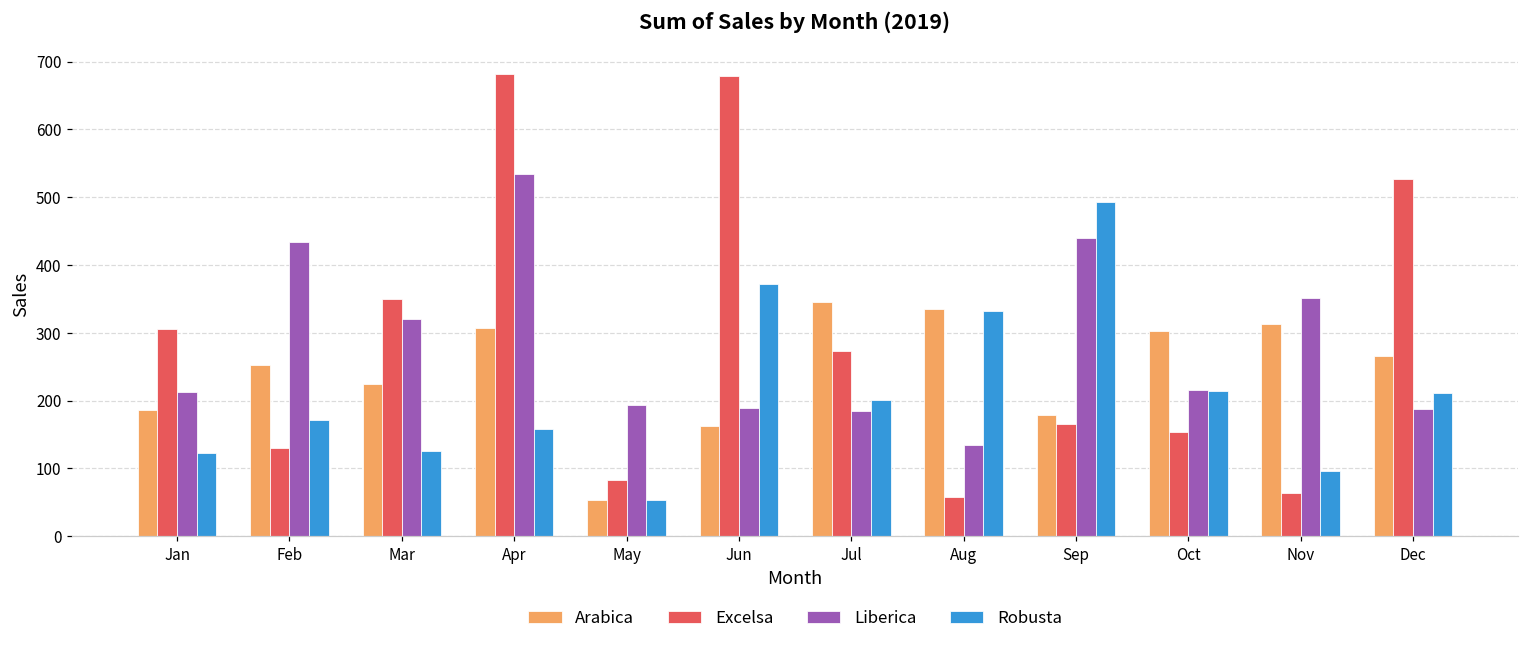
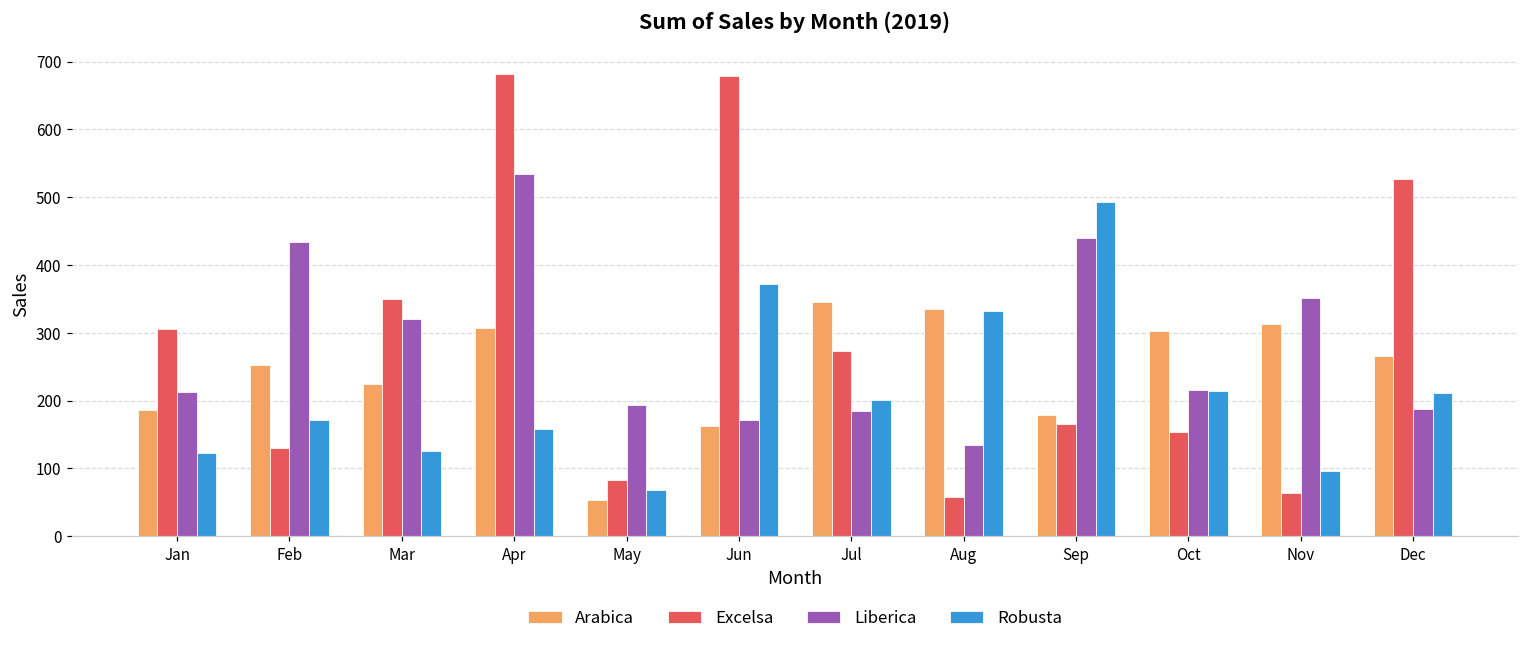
  {
    "Arabica": {
      "Jan": 190,
      "Feb": 250,
      "Mar": 220,
      "Apr": 310,
      "May": 50,
      "Jun": 160,
      "Jul": 350,
      "Aug": 330,
      "Sep": 180,
      "Oct": 300,
      "Nov": 310,
      "Dec": 270
    },
    "Excelsa": {
      "Jan": 310,
      "Feb": 130,
      "Mar": 350,
      "Apr": 680,
      "May": 80,
      "Jun": 680,
      "Jul": 270,
      "Aug": 60,
      "Sep": 170,
      "Oct": 150,
      "Nov": 60,
      "Dec": 530
    },
    "Liberica": {
      "Jan": 210,
      "Feb": 430,
      "Mar": 320,
      "Apr": 530,
      "May": 190,
-     "Jun": 190,
+     "Jun": 170,
      "Jul": 180,
      "Aug": 130,
      "Sep": 440,
      "Oct": 220,
      "Nov": 350,
      "Dec": 190
    },
    "Robusta": {
      "Jan": 120,
      "Feb": 170,
      "Mar": 130,
      "Apr": 160,
-     "May": 50,
+     "May": 70,
      "Jun": 370,
      "Jul": 200,
      "Aug": 330,
      "Sep": 490,
      "Oct": 210,
      "Nov": 100,
      "Dec": 210
    }
  }
